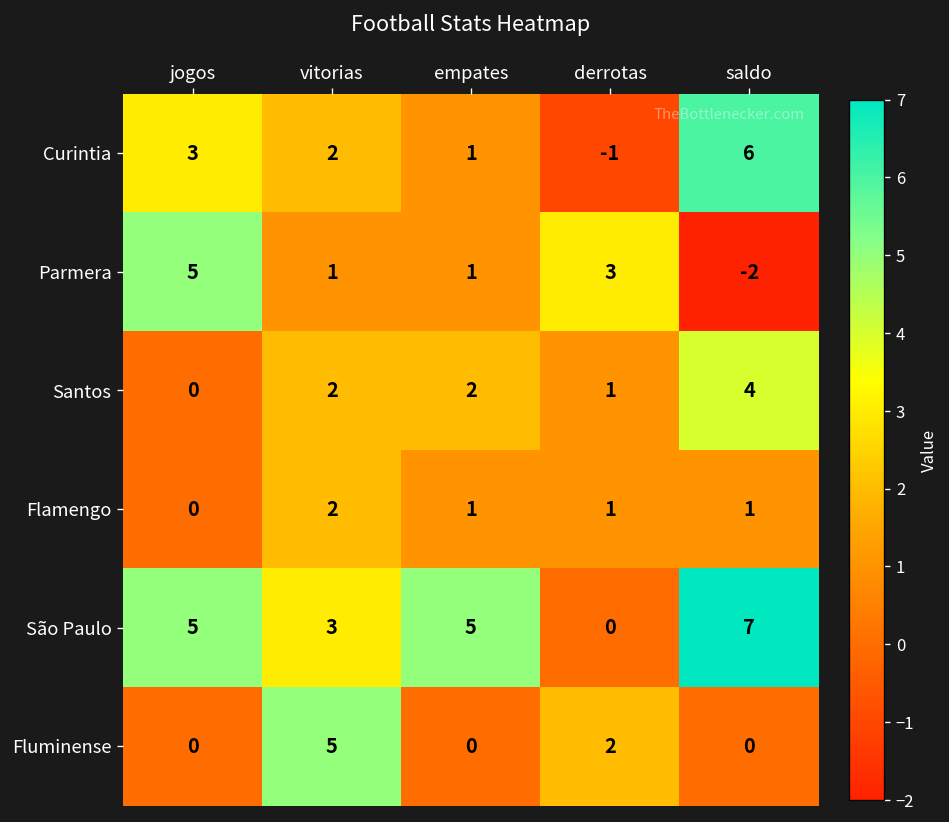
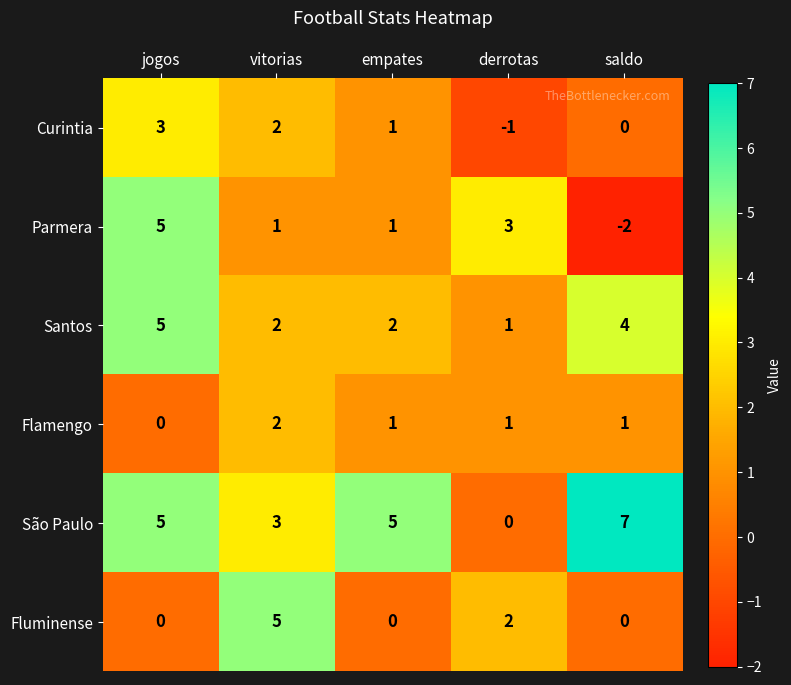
  {
    "Curintia": {
      "jogos": 3,
      "vitorias": 2,
      "empates": 1,
      "derrotas": -1,
-     "saldo": 6
+     "saldo": 0
    },
    "Parmera": {
      "jogos": 5,
      "vitorias": 1,
      "empates": 1,
      "derrotas": 3,
      "saldo": -2
    },
    "Santos": {
-     "jogos": 0,
+     "jogos": 5,
      "vitorias": 2,
      "empates": 2,
      "derrotas": 1,
      "saldo": 4
    },
    "Flamengo": {
      "jogos": 0,
      "vitorias": 2,
      "empates": 1,
      "derrotas": 1,
      "saldo": 1
    },
    "São Paulo": {
      "jogos": 5,
      "vitorias": 3,
      "empates": 5,
      "derrotas": 0,
      "saldo": 7
    },
    "Fluminense": {
      "jogos": 0,
      "vitorias": 5,
      "empates": 0,
      "derrotas": 2,
      "saldo": 0
    }
  }
